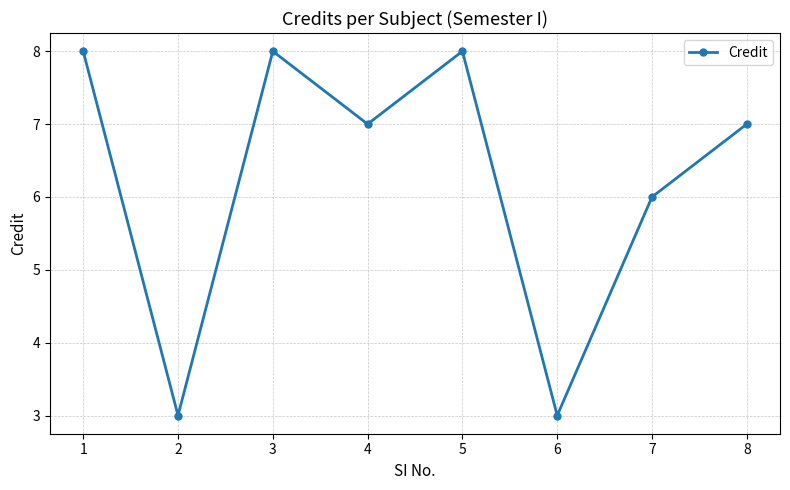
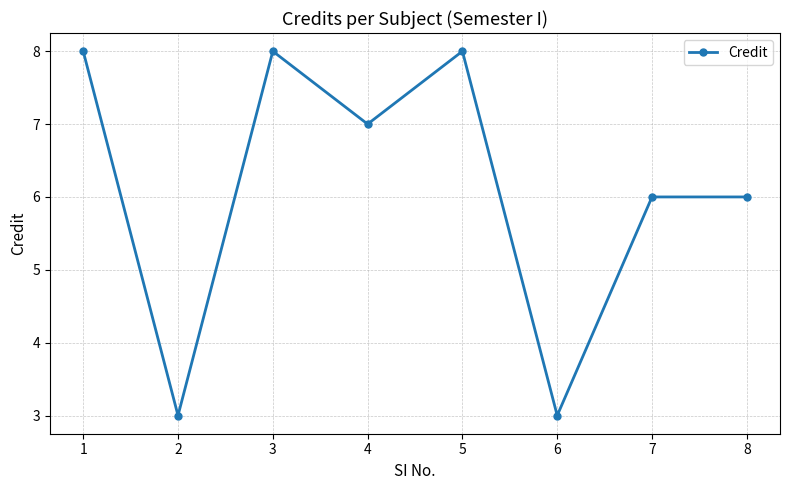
  {
    "1": 8,
    "2": 3,
    "3": 8,
    "4": 7,
    "5": 8,
    "6": 3,
    "7": 6,
-   "8": 7
+   "8": 6
  }
